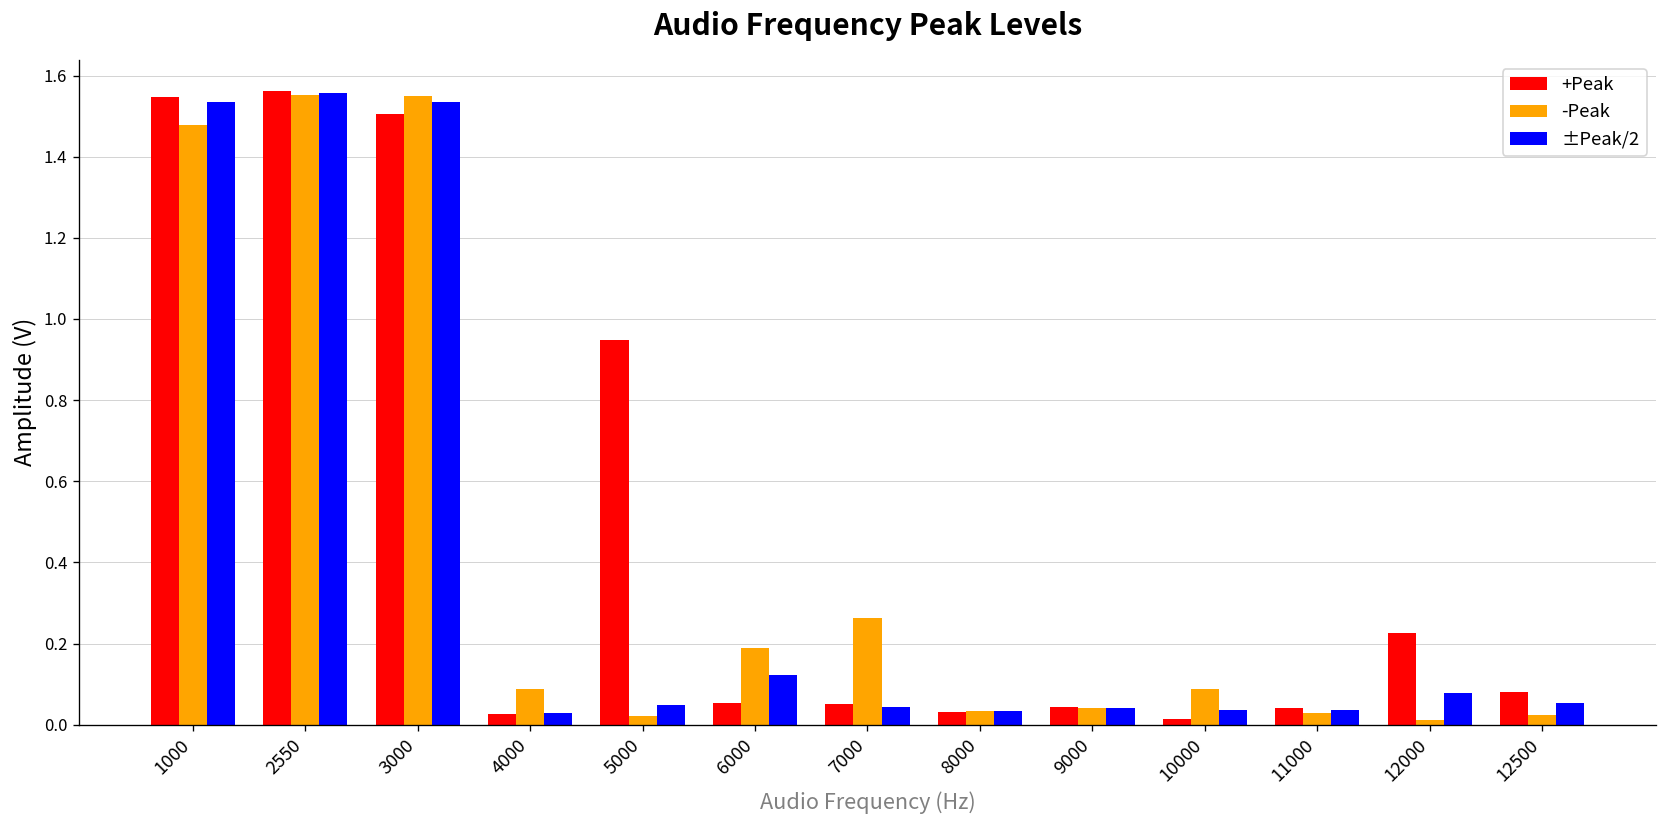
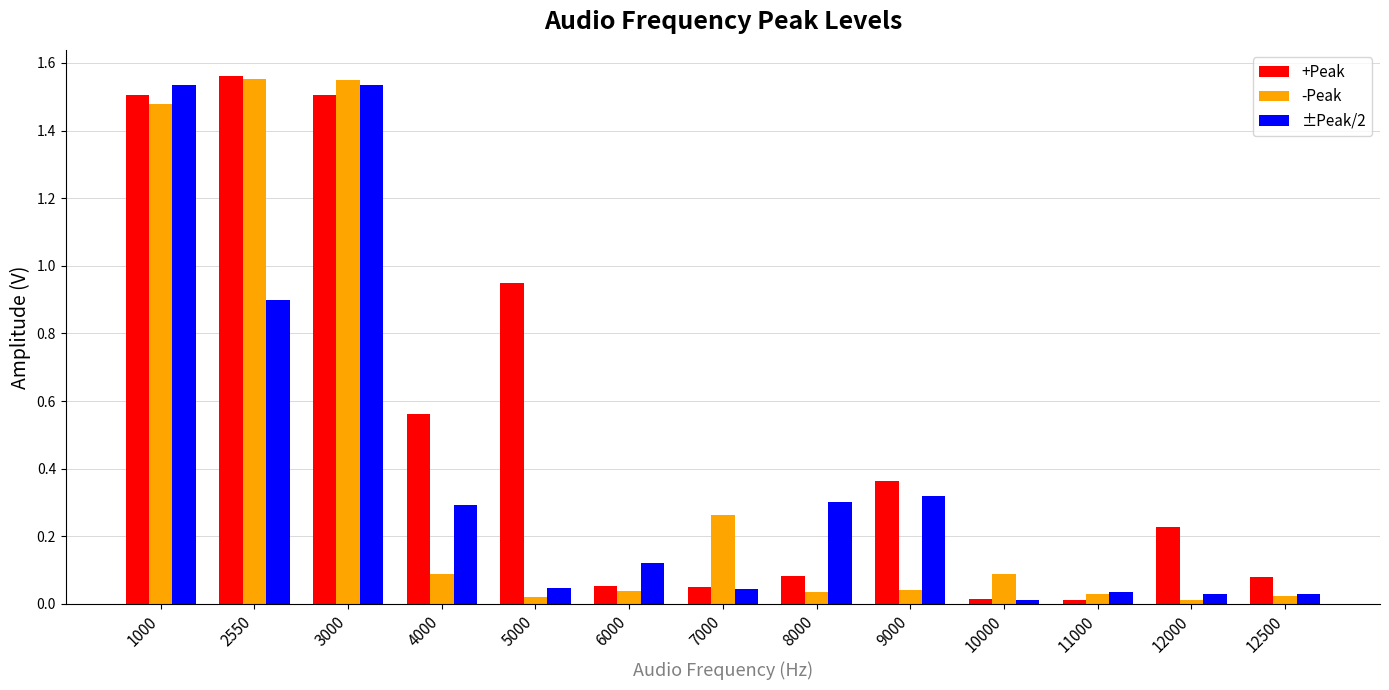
  {
    "+Peak": {
-     "1000": 1.55,
+     "1000": 1.50,
      "2550": 1.56,
      "3000": 1.50,
-     "4000": 0.03,
+     "4000": 0.56,
      "5000": 0.95,
      "6000": 0.05,
      "7000": 0.05,
-     "8000": 0.03,
-     "9000": 0.04,
+     "8000": 0.08,
+     "9000": 0.36,
      "10000": 0.01,
-     "11000": 0.04,
+     "11000": 0.01,
      "12000": 0.23,
      "12500": 0.08
    },
    "-Peak": {
      "1000": 1.48,
      "2550": 1.55,
      "3000": 1.55,
      "4000": 0.09,
      "5000": 0.02,
-     "6000": 0.19,
+     "6000": 0.04,
      "7000": 0.26,
      "8000": 0.03,
      "9000": 0.04,
      "10000": 0.09,
      "11000": 0.03,
      "12000": 0.01,
      "12500": 0.02
    },
    "±Peak/2": {
      "1000": 1.53,
-     "2550": 1.56,
+     "2550": 0.90,
      "3000": 1.53,
-     "4000": 0.03,
+     "4000": 0.29,
      "5000": 0.05,
      "6000": 0.12,
      "7000": 0.04,
-     "8000": 0.03,
-     "9000": 0.04,
-     "10000": 0.04,
+     "8000": 0.30,
+     "9000": 0.32,
+     "10000": 0.01,
      "11000": 0.04,
-     "12000": 0.08,
-     "12500": 0.05
+     "12000": 0.03,
+     "12500": 0.03
    }
  }
